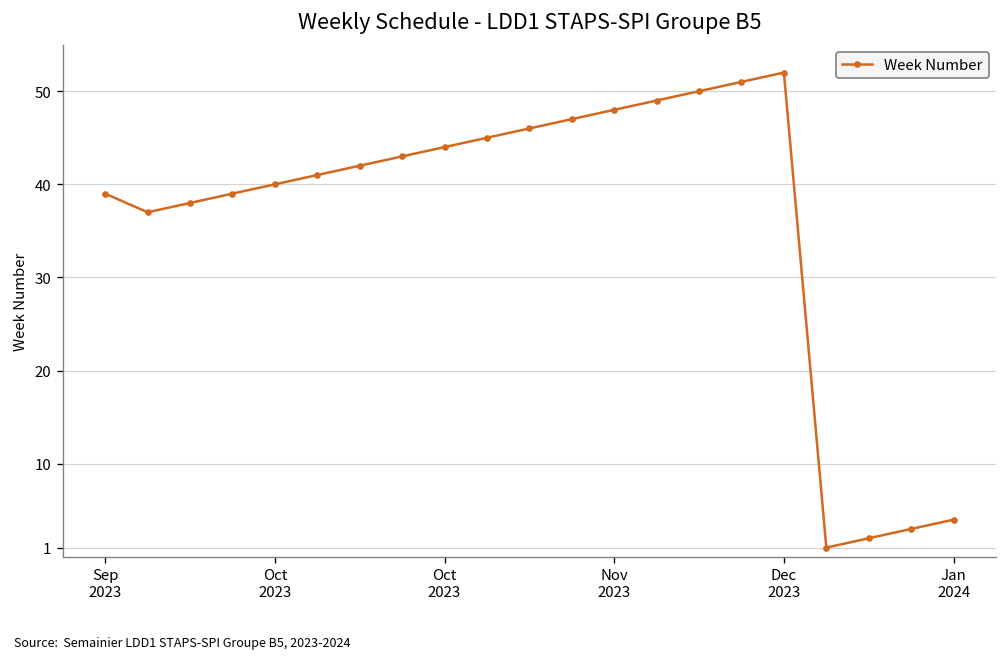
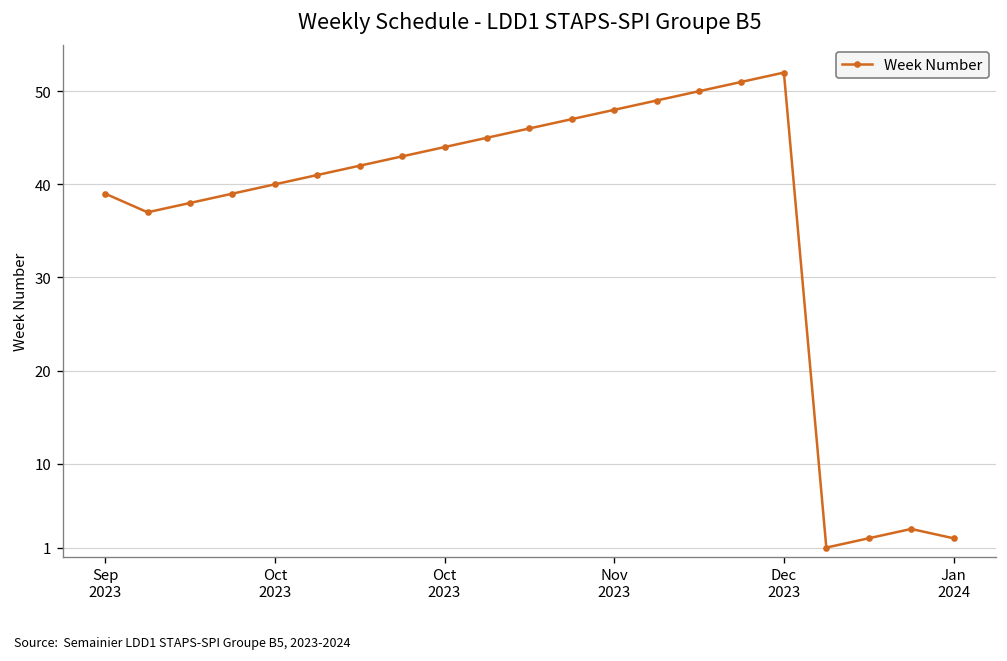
  {
    "Sep 2023": 39,
    "Nov 2023": 48,
    "Dec 2023": 52,
-   "Jan 2024": 4
+   "Jan 2024": 2
  }
